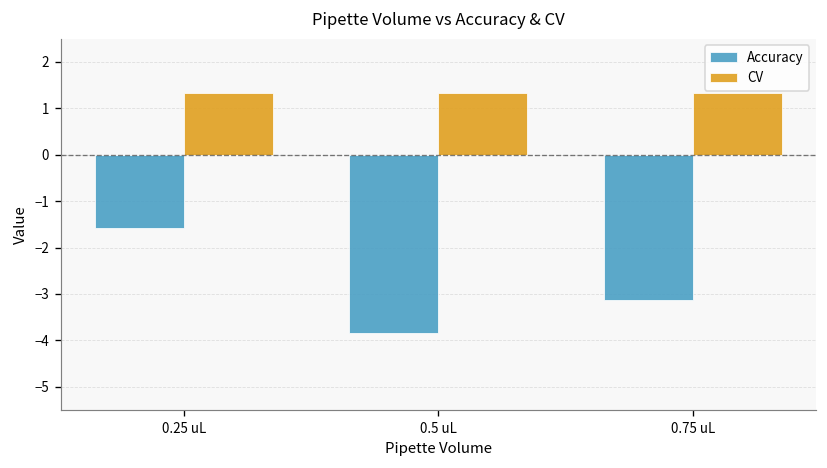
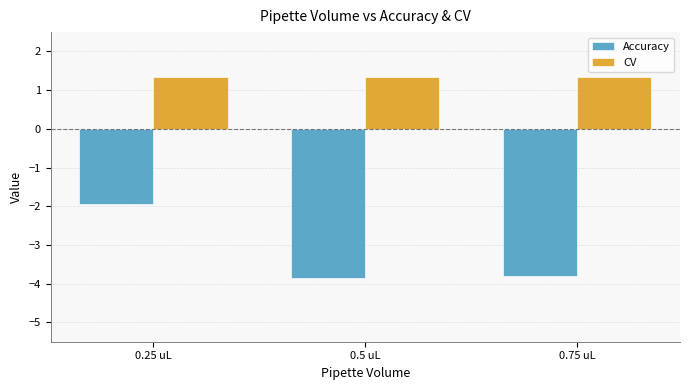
  {
    "Accuracy": {
-     "0.25 uL": -1.6,
+     "0.25 uL": -1.9,
      "0.5 uL": -3.8,
-     "0.75 uL": -3.1
+     "0.75 uL": -3.8
    },
    "CV": {
      "0.25 uL": 1.3,
      "0.5 uL": 1.3,
      "0.75 uL": 1.3
    }
  }
